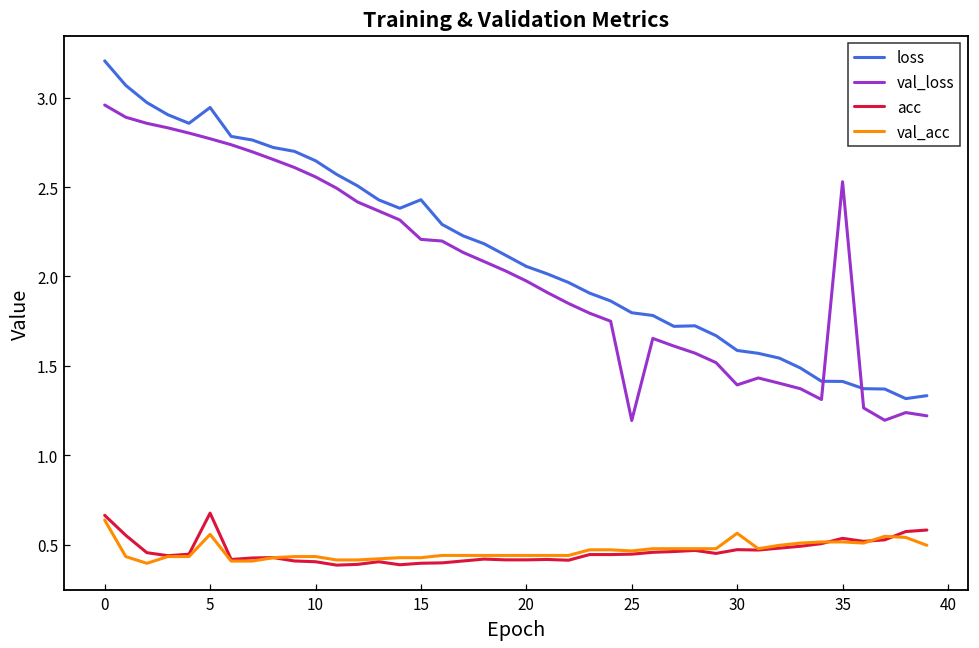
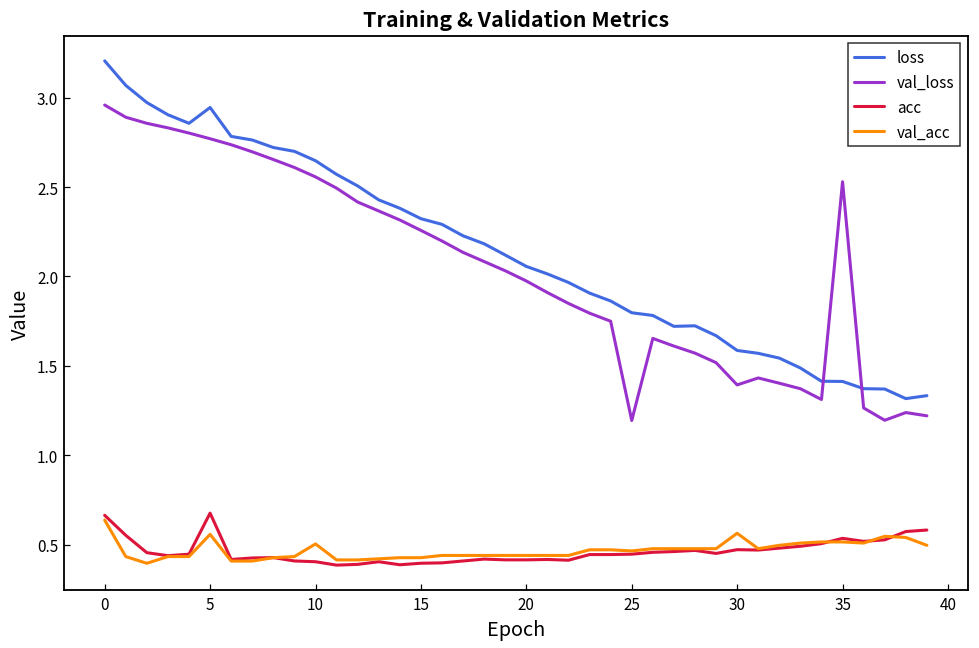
  {
    "loss": {
      "0": 3.21,
      "5": 2.94,
      "10": 2.65,
-     "15": 2.43,
+     "15": 2.32,
      "20": 2.06,
      "25": 1.80,
      "30": 1.59,
      "35": 1.41
    },
    "val_loss": {
      "0": 2.96,
      "5": 2.77,
      "10": 2.56,
-     "15": 2.21,
+     "15": 2.26,
      "20": 1.97,
      "25": 1.19,
      "30": 1.39,
      "35": 2.53
    },
    "acc": {
      "0": 0.66,
      "5": 0.68,
      "10": 0.41,
      "15": 0.40,
      "20": 0.42,
      "25": 0.45,
      "30": 0.47,
      "35": 0.54
    },
    "val_acc": {
      "0": 0.64,
      "5": 0.56,
-     "10": 0.43,
+     "10": 0.50,
      "15": 0.43,
      "20": 0.44,
      "25": 0.47,
      "30": 0.56,
      "35": 0.52
    }
  }
